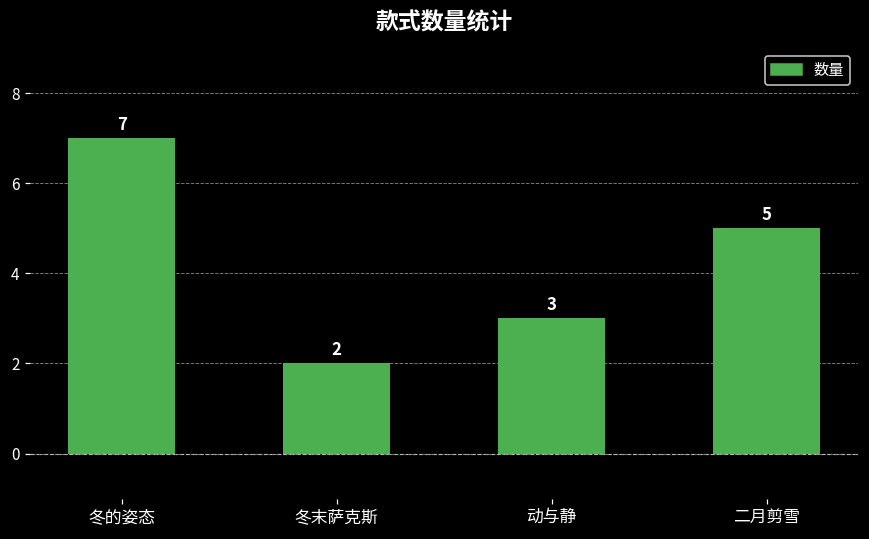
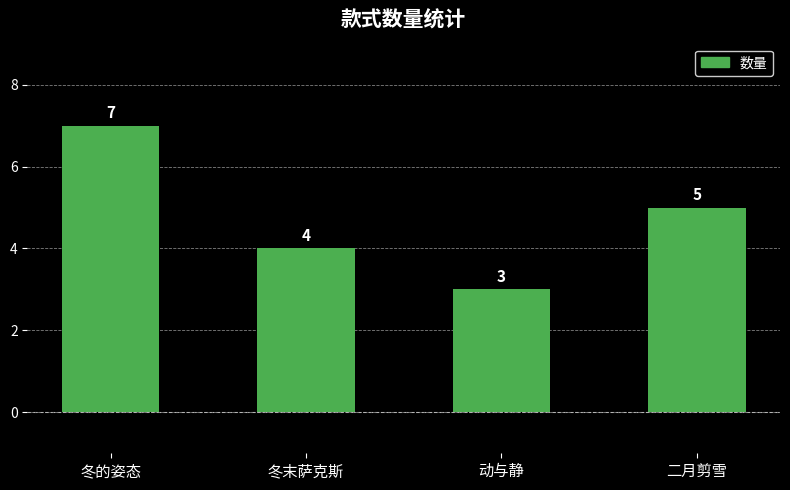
  {
    "冬的姿态": 7,
-   "冬末萨克斯": 2,
+   "冬末萨克斯": 4,
    "动与静": 3,
    "二月剪雪": 5
  }
